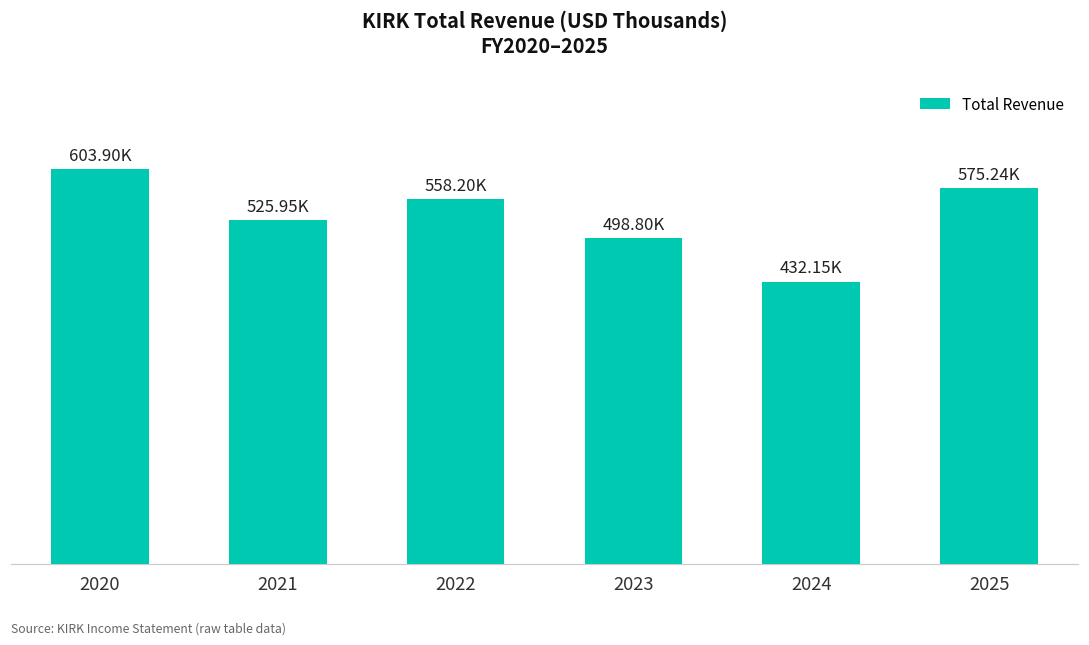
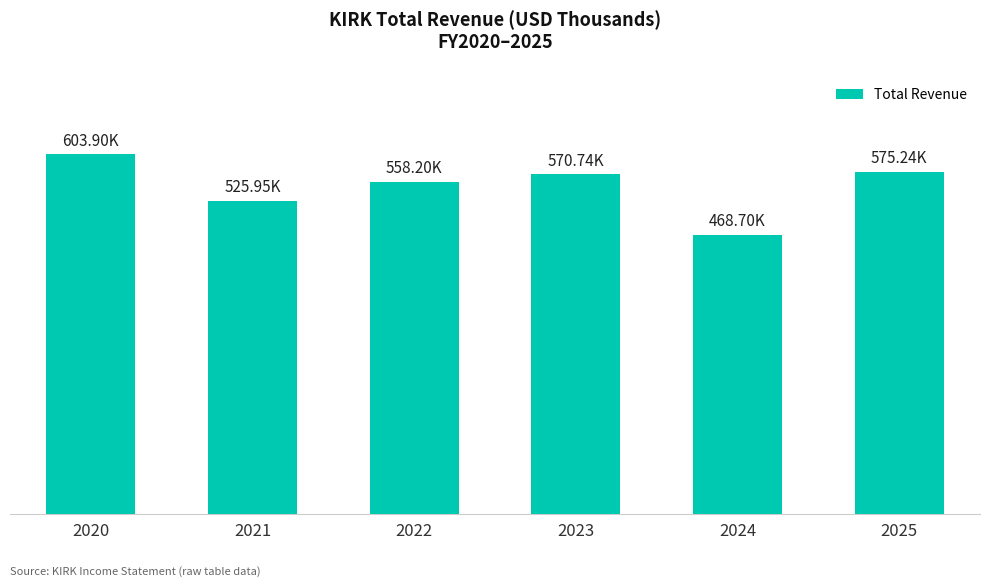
  {
    "2020": "603.90K",
    "2021": "525.95K",
    "2022": "558.20K",
-   "2023": "498.80K",
-   "2024": "432.15K",
+   "2023": "570.74K",
+   "2024": "468.70K",
    "2025": "575.24K"
  }
